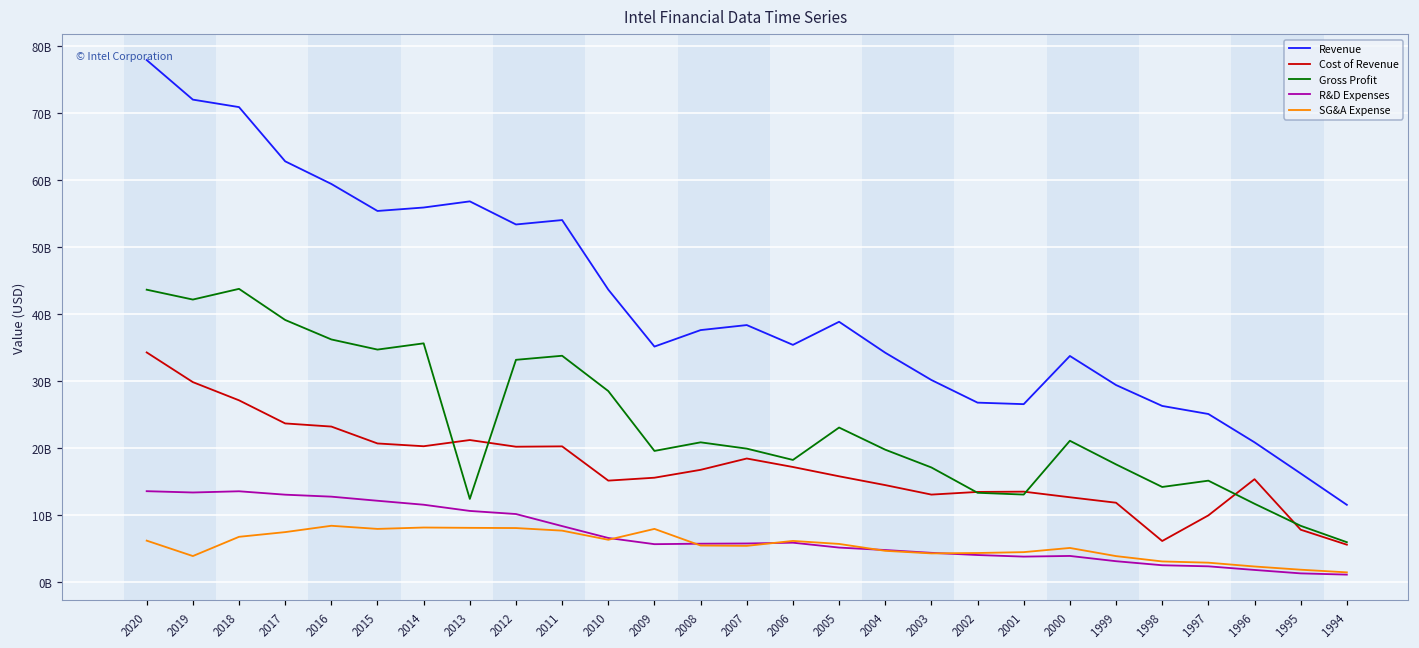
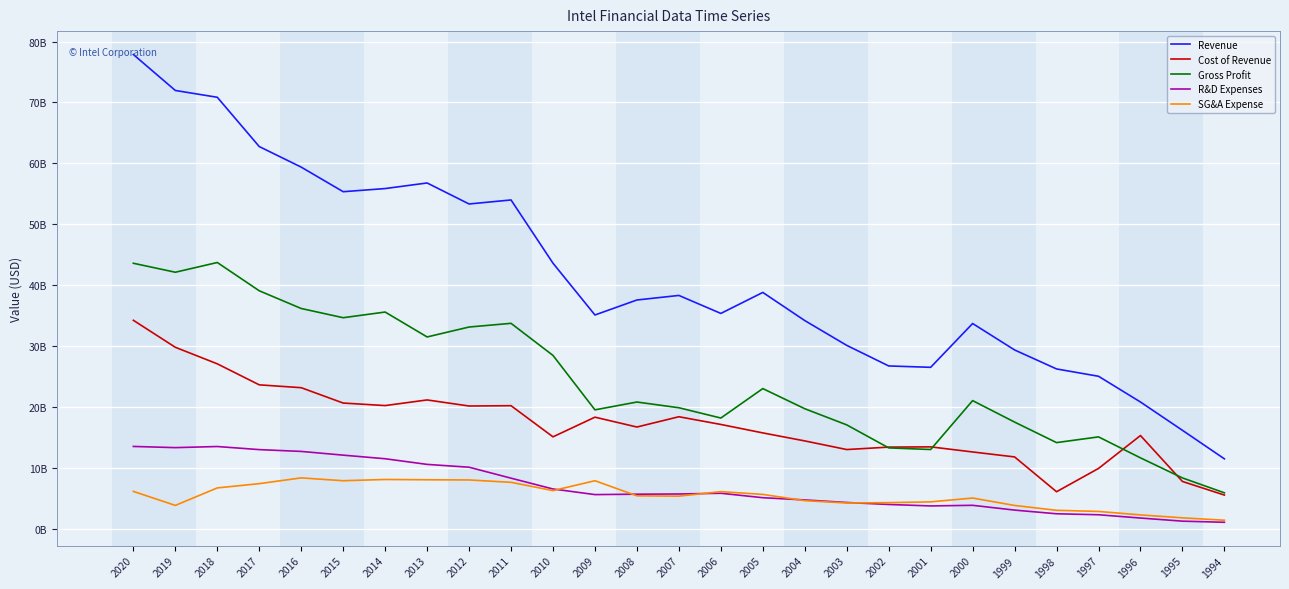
  {
    "Revenue": {
      "2020": 78000000000,
      "2019": 72000000000,
      "2018": 71000000000,
      "2017": 63000000000,
      "2016": 59000000000,
      "2015": 55000000000,
      "2014": 56000000000,
      "2013": 57000000000,
      "2012": 53000000000,
      "2011": 54000000000,
      "2010": 44000000000,
      "2009": 35000000000,
      "2008": 38000000000,
      "2007": 38000000000,
      "2006": 35000000000,
      "2005": 39000000000,
      "2004": 34000000000,
      "2003": 30000000000,
      "2002": 27000000000,
      "2001": 27000000000,
      "2000": 34000000000,
      "1999": 29000000000,
      "1998": 26000000000,
      "1997": 25000000000,
      "1996": 21000000000,
      "1995": 16000000000,
      "1994": 12000000000
    },
    "Cost of Revenue": {
      "2020": 34000000000,
      "2019": 30000000000,
      "2018": 27000000000,
      "2017": 24000000000,
      "2016": 23000000000,
      "2015": 21000000000,
      "2014": 20000000000,
      "2013": 21000000000,
      "2012": 20000000000,
      "2011": 20000000000,
      "2010": 15000000000,
-     "2009": 16000000000,
+     "2009": 18000000000,
      "2008": 17000000000,
      "2007": 18000000000,
      "2006": 17000000000,
      "2005": 16000000000,
      "2004": 14000000000,
      "2003": 13000000000,
      "2001": 13000000000,
      "2000": 13000000000,
      "1999": 12000000000,
      "1998": 6000000000,
      "1997": 10000000000,
      "1996": 15000000000,
      "1995": 8000000000
    },
    "Gross Profit": {
      "2020": 44000000000,
      "2019": 42000000000,
      "2018": 44000000000,
      "2017": 39000000000,
      "2016": 36000000000,
      "2015": 35000000000,
      "2014": 36000000000,
-     "2013": 12000000000,
+     "2013": 32000000000,
      "2012": 33000000000,
      "2011": 34000000000,
      "2010": 28000000000,
      "2009": 20000000000,
      "2008": 21000000000,
      "2007": 20000000000,
      "2006": 18000000000,
      "2005": 23000000000,
      "2004": 20000000000,
      "2003": 17000000000,
      "2001": 13000000000,
      "2000": 21000000000,
      "1999": 18000000000,
      "1998": 14000000000,
      "1997": 15000000000,
      "1996": 12000000000,
      "1995": 8000000000
    },
    "R&D Expenses": {
      "2020": 14000000000,
      "2019": 13000000000,
      "2018": 14000000000,
      "2017": 13000000000,
      "2016": 13000000000,
      "2015": 12000000000,
      "2014": 12000000000,
      "2013": 11000000000,
      "2012": 10000000000,
      "2011": 8000000000,
      "2009": 6000000000,
      "2005": 5000000000,
      "2001": 4000000000,
      "2000": 4000000000,
      "1999": 3000000000,
      "1998": 3000000000,
      "1997": 2000000000,
      "1996": 2000000000,
      "1995": 1000000000
    },
    "SG&A Expense": {
      "2020": 6000000000,
      "2019": 4000000000,
      "2018": 7000000000,
      "2017": 7000000000,
      "2016": 8000000000,
      "2015": 8000000000,
      "2014": 8000000000,
      "2013": 8000000000,
      "2012": 8000000000,
      "2011": 8000000000,
      "2009": 8000000000,
      "2005": 6000000000,
      "2001": 4000000000,
      "2000": 5000000000,
      "1999": 4000000000,
      "1998": 3000000000,
      "1997": 3000000000,
      "1996": 2000000000,
      "1995": 2000000000
    }
  }
